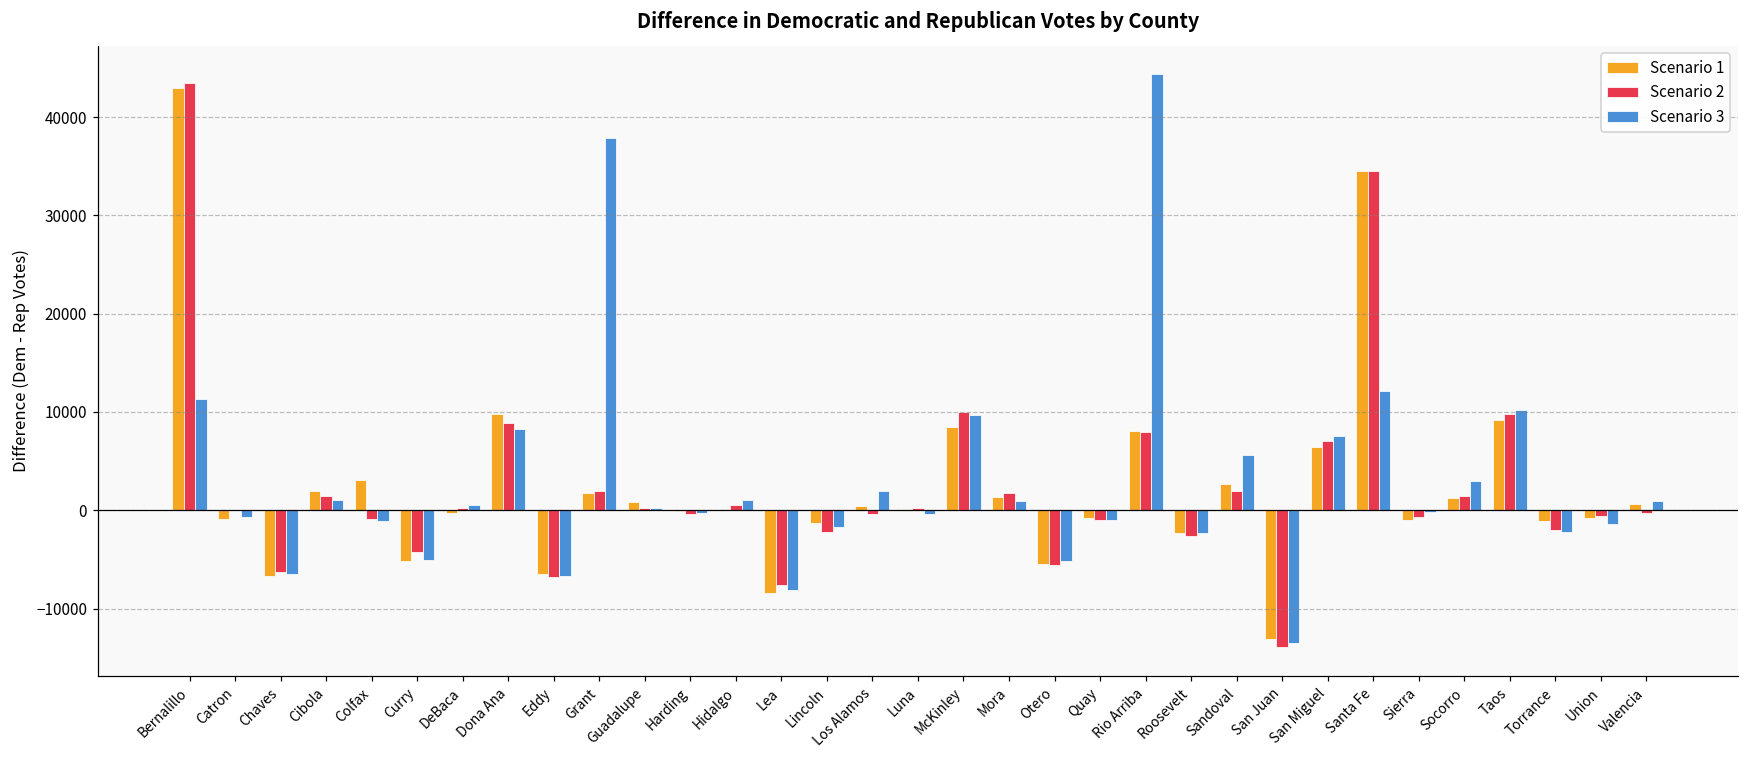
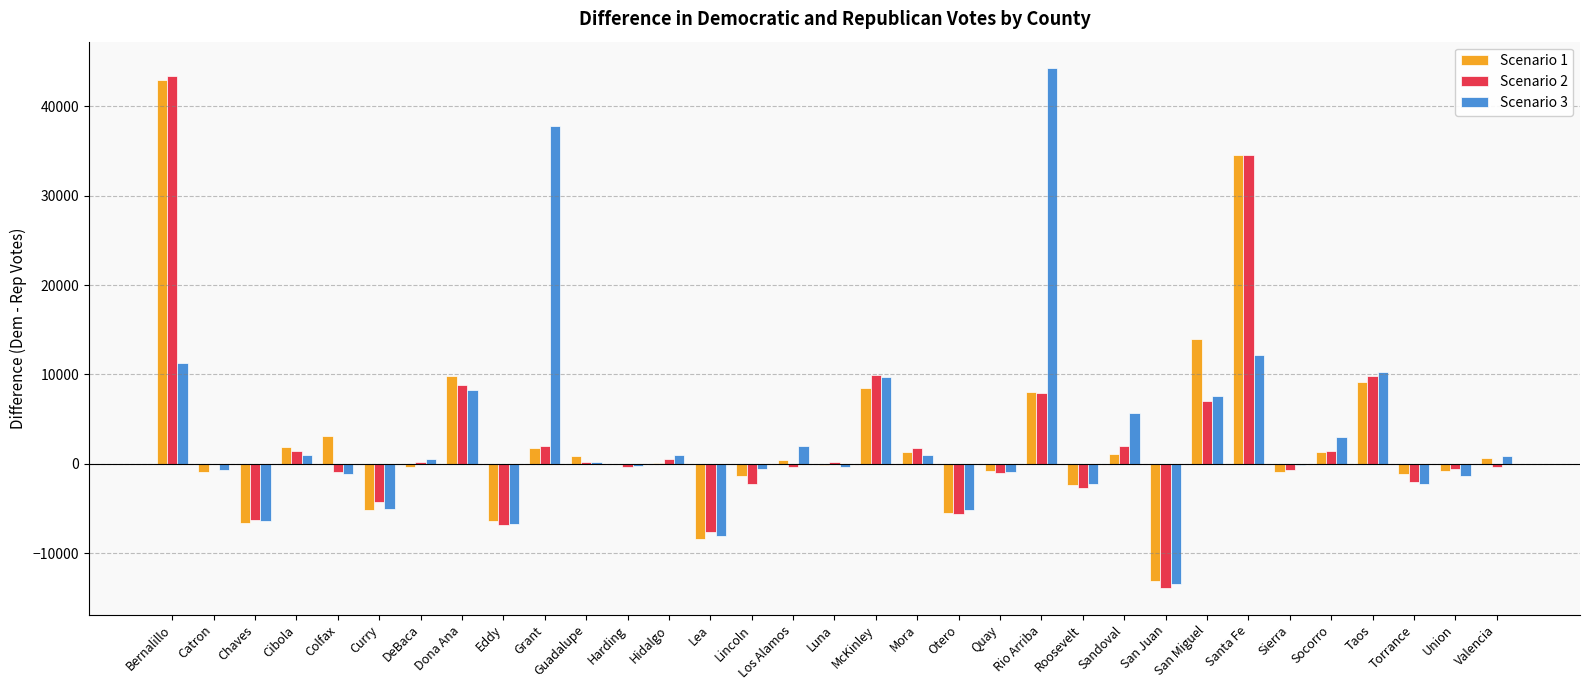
  {
    "Scenario 1": {
      "Bernalillo": 43000,
      "Catron": -1000,
      "Chaves": -7000,
      "Cibola": 2000,
      "Colfax": 3000,
      "Curry": -5000,
      "DeBaca": 0,
      "Dona Ana": 10000,
      "Eddy": -6000,
      "Grant": 2000,
      "Guadalupe": 1000,
      "Lea": -8000,
      "Lincoln": -1000,
      "Los Alamos": 0,
      "McKinley": 8000,
      "Mora": 1000,
      "Otero": -6000,
      "Quay": -1000,
      "Rio Arriba": 8000,
      "Roosevelt": -2000,
-     "Sandoval": 3000,
+     "Sandoval": 1000,
      "San Juan": -13000,
-     "San Miguel": 6000,
+     "San Miguel": 14000,
      "Santa Fe": 35000,
      "Sierra": -1000,
      "Socorro": 1000,
      "Taos": 9000,
      "Torrance": -1000,
      "Union": -1000,
      "Valencia": 1000
    },
    "Scenario 2": {
      "Bernalillo": 43000,
      "Chaves": -6000,
      "Cibola": 1000,
      "Colfax": -1000,
      "Curry": -4000,
      "Dona Ana": 9000,
      "Eddy": -7000,
      "Grant": 2000,
      "Harding": 0,
      "Hidalgo": 1000,
      "Lea": -8000,
      "Lincoln": -2000,
      "Los Alamos": 0,
      "McKinley": 10000,
      "Mora": 2000,
      "Otero": -6000,
      "Quay": -1000,
      "Rio Arriba": 8000,
      "Roosevelt": -3000,
      "Sandoval": 2000,
      "San Juan": -14000,
      "San Miguel": 7000,
      "Santa Fe": 35000,
      "Sierra": -1000,
      "Socorro": 1000,
      "Taos": 10000,
      "Torrance": -2000,
      "Union": -1000,
      "Valencia": 0
    },
    "Scenario 3": {
      "Bernalillo": 11000,
      "Catron": -1000,
      "Chaves": -6000,
      "Cibola": 1000,
      "Colfax": -1000,
      "Curry": -5000,
      "DeBaca": 1000,
      "Dona Ana": 8000,
      "Eddy": -7000,
      "Grant": 38000,
      "Harding": 0,
      "Hidalgo": 1000,
      "Lea": -8000,
-     "Lincoln": -2000,
+     "Lincoln": -1000,
      "Los Alamos": 2000,
      "Luna": 0,
      "McKinley": 10000,
      "Mora": 1000,
      "Otero": -5000,
      "Quay": -1000,
      "Rio Arriba": 44000,
      "Roosevelt": -2000,
      "Sandoval": 6000,
      "San Juan": -13000,
      "San Miguel": 8000,
      "Santa Fe": 12000,
      "Socorro": 3000,
      "Taos": 10000,
      "Torrance": -2000,
      "Union": -1000,
      "Valencia": 1000
    }
  }
